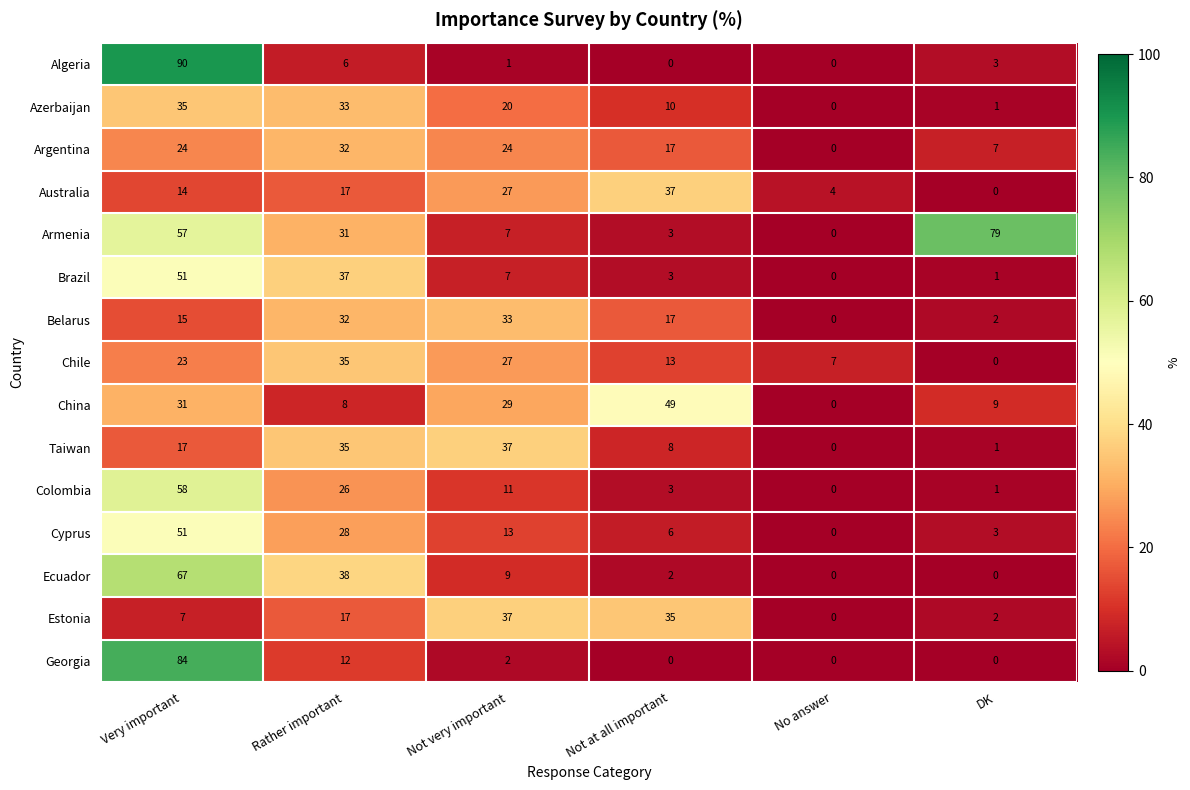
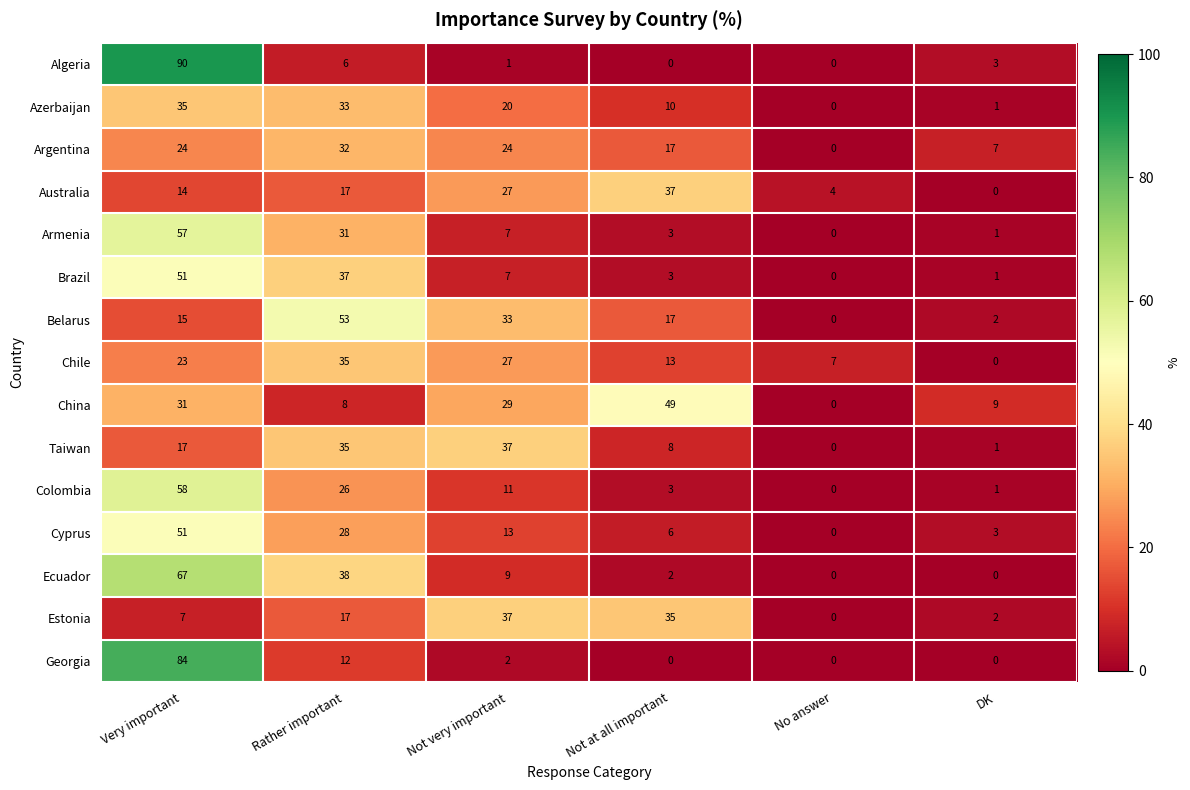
  {
    "Algeria": {
      "Very important": 90,
      "Rather important": 6,
      "Not very important": 1,
      "Not at all important": 0,
      "No answer": 0,
      "DK": 3
    },
    "Azerbaijan": {
      "Very important": 35,
      "Rather important": 33,
      "Not very important": 20,
      "Not at all important": 10,
      "No answer": 0,
      "DK": 1
    },
    "Argentina": {
      "Very important": 24,
      "Rather important": 32,
      "Not very important": 24,
      "Not at all important": 17,
      "No answer": 0,
      "DK": 7
    },
    "Australia": {
      "Very important": 14,
      "Rather important": 17,
      "Not very important": 27,
      "Not at all important": 37,
      "No answer": 4,
      "DK": 0
    },
    "Armenia": {
      "Very important": 57,
      "Rather important": 31,
      "Not very important": 7,
      "Not at all important": 3,
      "No answer": 0,
-     "DK": 79
+     "DK": 1
    },
    "Brazil": {
      "Very important": 51,
      "Rather important": 37,
      "Not very important": 7,
      "Not at all important": 3,
      "No answer": 0,
      "DK": 1
    },
    "Belarus": {
      "Very important": 15,
-     "Rather important": 32,
+     "Rather important": 53,
      "Not very important": 33,
      "Not at all important": 17,
      "No answer": 0,
      "DK": 2
    },
    "Chile": {
      "Very important": 23,
      "Rather important": 35,
      "Not very important": 27,
      "Not at all important": 13,
      "No answer": 7,
      "DK": 0
    },
    "China": {
      "Very important": 31,
      "Rather important": 8,
      "Not very important": 29,
      "Not at all important": 49,
      "No answer": 0,
      "DK": 9
    },
    "Taiwan": {
      "Very important": 17,
      "Rather important": 35,
      "Not very important": 37,
      "Not at all important": 8,
      "No answer": 0,
      "DK": 1
    },
    "Colombia": {
      "Very important": 58,
      "Rather important": 26,
      "Not very important": 11,
      "Not at all important": 3,
      "No answer": 0,
      "DK": 1
    },
    "Cyprus": {
      "Very important": 51,
      "Rather important": 28,
      "Not very important": 13,
      "Not at all important": 6,
      "No answer": 0,
      "DK": 3
    },
    "Ecuador": {
      "Very important": 67,
      "Rather important": 38,
      "Not very important": 9,
      "Not at all important": 2,
      "No answer": 0,
      "DK": 0
    },
    "Estonia": {
      "Very important": 7,
      "Rather important": 17,
      "Not very important": 37,
      "Not at all important": 35,
      "No answer": 0,
      "DK": 2
    },
    "Georgia": {
      "Very important": 84,
      "Rather important": 12,
      "Not very important": 2,
      "Not at all important": 0,
      "No answer": 0,
      "DK": 0
    }
  }
